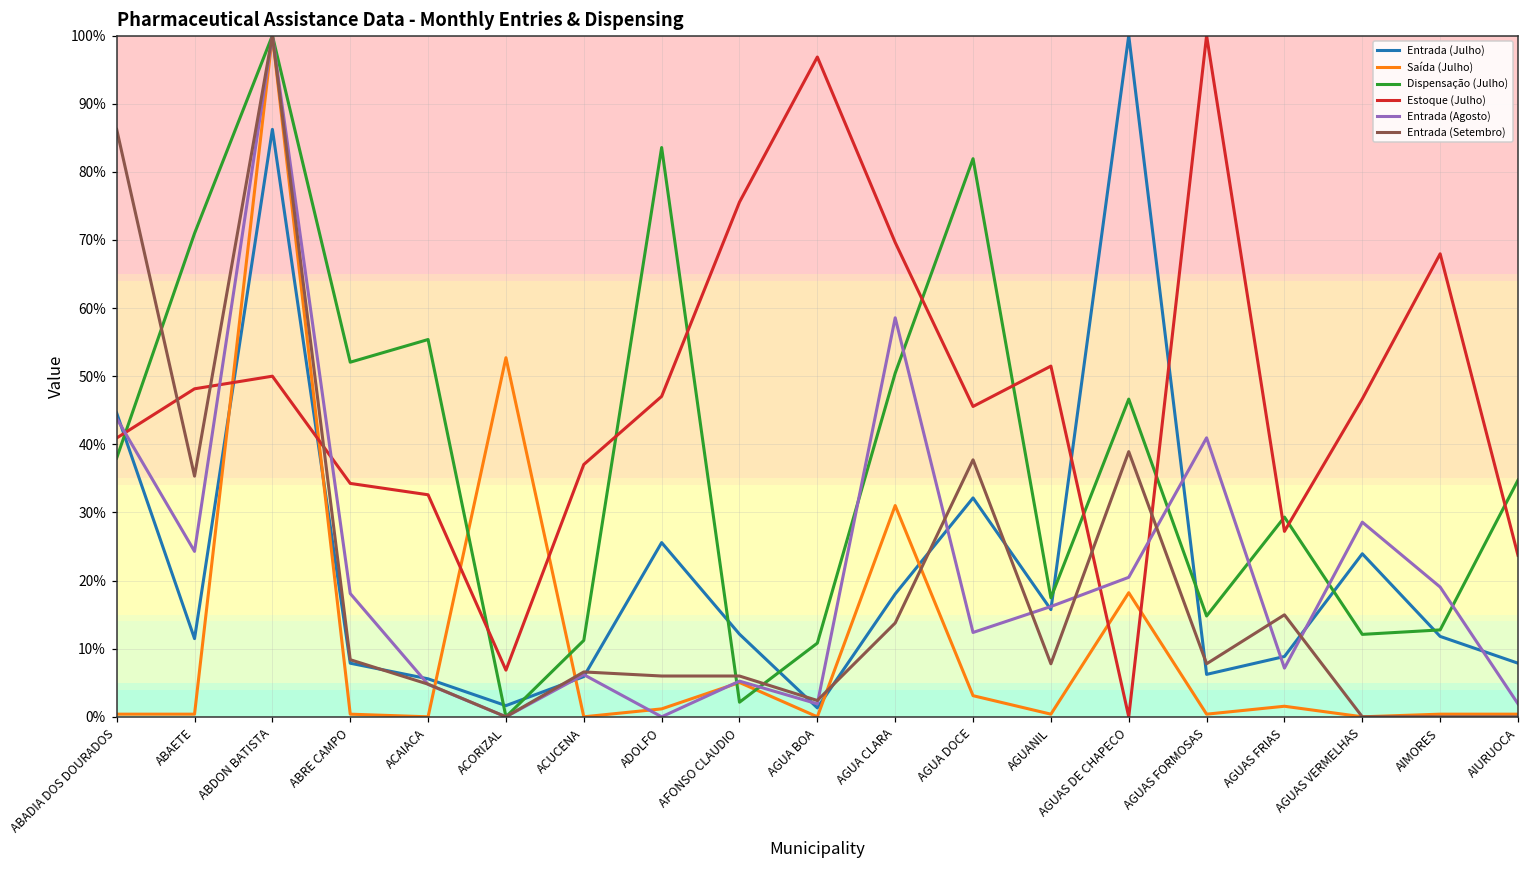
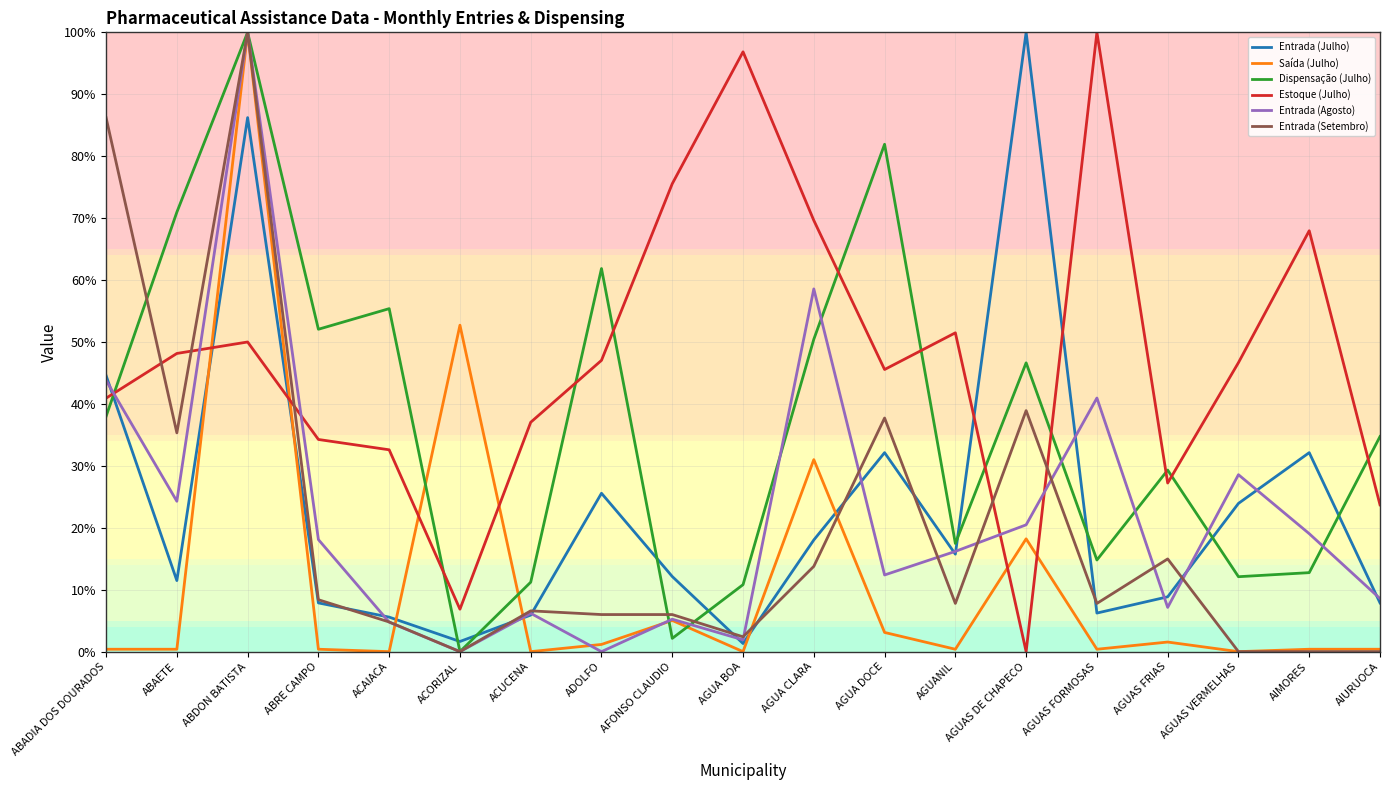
  {
    "Entrada (Julho)": {
      "ABADIA DOS DOURADOS": "45%",
      "ABAETE": "11%",
      "ABDON BATISTA": "86%",
      "ABRE CAMPO": "8%",
      "ACAIACA": "6%",
      "ACORIZAL": "2%",
      "ADOLFO": "26%",
      "AFONSO CLAUDIO": "12%",
      "AGUA BOA": "1%",
      "AGUA CLARA": "18%",
      "AGUA DOCE": "32%",
      "AGUANIL": "16%",
      "AGUAS DE CHAPECO": "100%",
      "AGUAS FORMOSAS": "6%",
      "AGUAS FRIAS": "9%",
      "AGUAS VERMELHAS": "24%",
-     "AIMORES": "12%",
+     "AIMORES": "32%",
      "AIURUOCA": "8%"
    },
    "Saída (Julho)": {
      "ABADIA DOS DOURADOS": "0%",
      "ABAETE": "0%",
      "ABRE CAMPO": "0%",
      "ACAIACA": "0%",
      "ACORIZAL": "53%",
      "ACUCENA": "0%",
      "ADOLFO": "1%",
      "AGUA BOA": "0%",
      "AGUA CLARA": "31%",
      "AGUA DOCE": "3%",
      "AGUANIL": "0%",
      "AGUAS DE CHAPECO": "18%",
      "AGUAS FORMOSAS": "0%",
      "AGUAS FRIAS": "2%"
    },
    "Dispensação (Julho)": {
      "ABADIA DOS DOURADOS": "38%",
      "ABAETE": "71%",
      "ABRE CAMPO": "52%",
      "ACAIACA": "55%",
      "ACUCENA": "11%",
-     "ADOLFO": "84%",
+     "ADOLFO": "62%",
      "AFONSO CLAUDIO": "2%",
      "AGUA BOA": "11%",
      "AGUA CLARA": "50%",
      "AGUA DOCE": "82%",
      "AGUANIL": "17%",
      "AGUAS DE CHAPECO": "47%",
      "AGUAS FORMOSAS": "15%",
      "AGUAS FRIAS": "29%",
      "AGUAS VERMELHAS": "12%",
      "AIMORES": "13%",
      "AIURUOCA": "35%"
    },
    "Estoque (Julho)": {
      "ABADIA DOS DOURADOS": "41%",
      "ABAETE": "48%",
      "ABDON BATISTA": "50%",
      "ABRE CAMPO": "34%",
      "ACAIACA": "33%",
      "ACORIZAL": "7%",
      "ACUCENA": "37%",
      "ADOLFO": "47%",
      "AFONSO CLAUDIO": "76%",
      "AGUA BOA": "97%",
      "AGUA CLARA": "70%",
      "AGUA DOCE": "46%",
      "AGUANIL": "51%",
      "AGUAS DE CHAPECO": "0%",
      "AGUAS FORMOSAS": "100%",
      "AGUAS FRIAS": "27%",
      "AGUAS VERMELHAS": "47%",
      "AIMORES": "68%",
      "AIURUOCA": "24%"
    },
    "Entrada (Agosto)": {
      "ABADIA DOS DOURADOS": "44%",
      "ABAETE": "24%",
      "ABRE CAMPO": "18%",
      "ADOLFO": "0%",
      "AGUA BOA": "2%",
      "AGUA CLARA": "59%",
      "AGUA DOCE": "12%",
      "AGUANIL": "16%",
      "AGUAS DE CHAPECO": "20%",
      "AGUAS FORMOSAS": "41%",
      "AGUAS FRIAS": "7%",
      "AGUAS VERMELHAS": "29%",
      "AIMORES": "19%",
-     "AIURUOCA": "2%"
+     "AIURUOCA": "9%"
    },
    "Entrada (Setembro)": {
      "ABADIA DOS DOURADOS": "86%",
      "ABAETE": "35%",
      "ABRE CAMPO": "8%",
      "ADOLFO": "6%",
      "AFONSO CLAUDIO": "6%",
      "AGUA BOA": "2%",
      "AGUA CLARA": "14%",
      "AGUA DOCE": "38%",
      "AGUANIL": "8%",
      "AGUAS DE CHAPECO": "39%",
      "AGUAS FORMOSAS": "8%",
      "AGUAS FRIAS": "15%"
    }
  }
